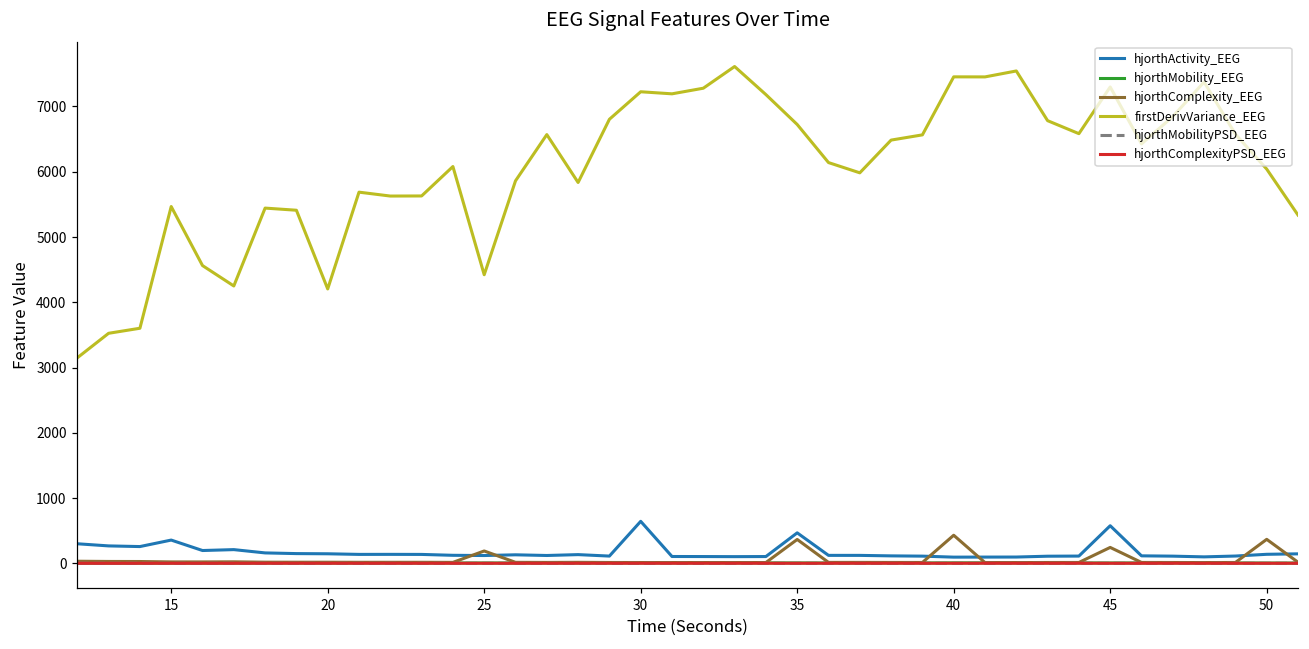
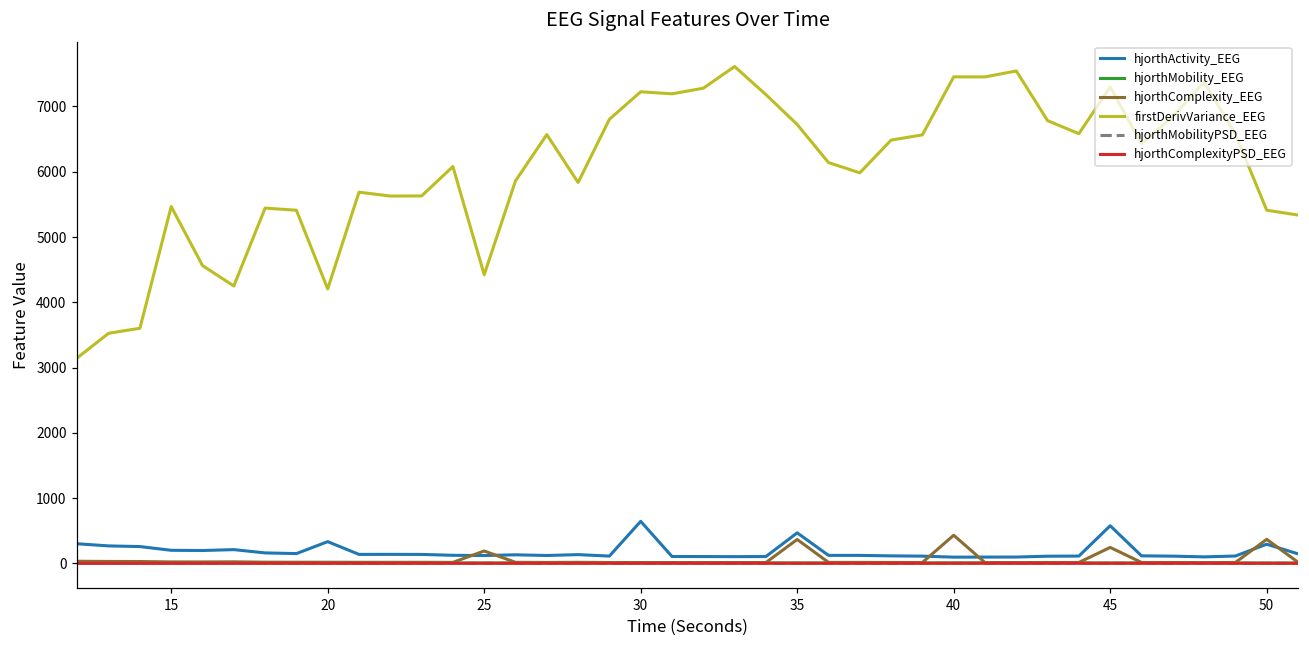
  {
    "hjorthActivity_EEG": {
-     "15": 400,
-     "20": 100,
+     "15": 200,
+     "20": 300,
      "25": 100,
      "30": 600,
      "35": 500,
      "40": 100,
      "45": 600,
-     "50": 100
+     "50": 300
    },
    "hjorthComplexityPSD_EEG": {
      "25": 0,
      "35": 0,
      "40": 0,
      "45": 0,
      "50": 0
    },
    "hjorthComplexity_EEG": {
      "25": 200,
      "35": 400,
      "40": 400,
      "45": 200,
      "50": 400
    },
    "firstDerivVariance_EEG": {
      "15": 5500,
      "20": 4200,
      "25": 4400,
      "30": 7200,
      "35": 6700,
      "40": 7500,
-     "50": 6000
+     "50": 5400
    }
  }
